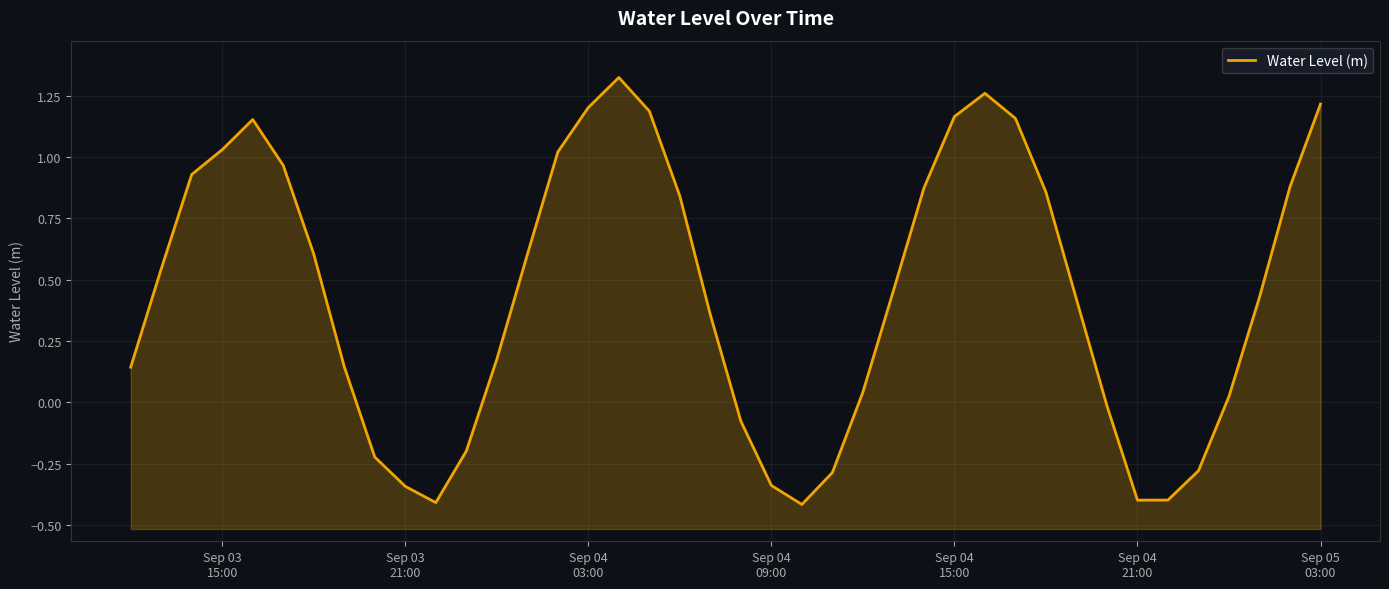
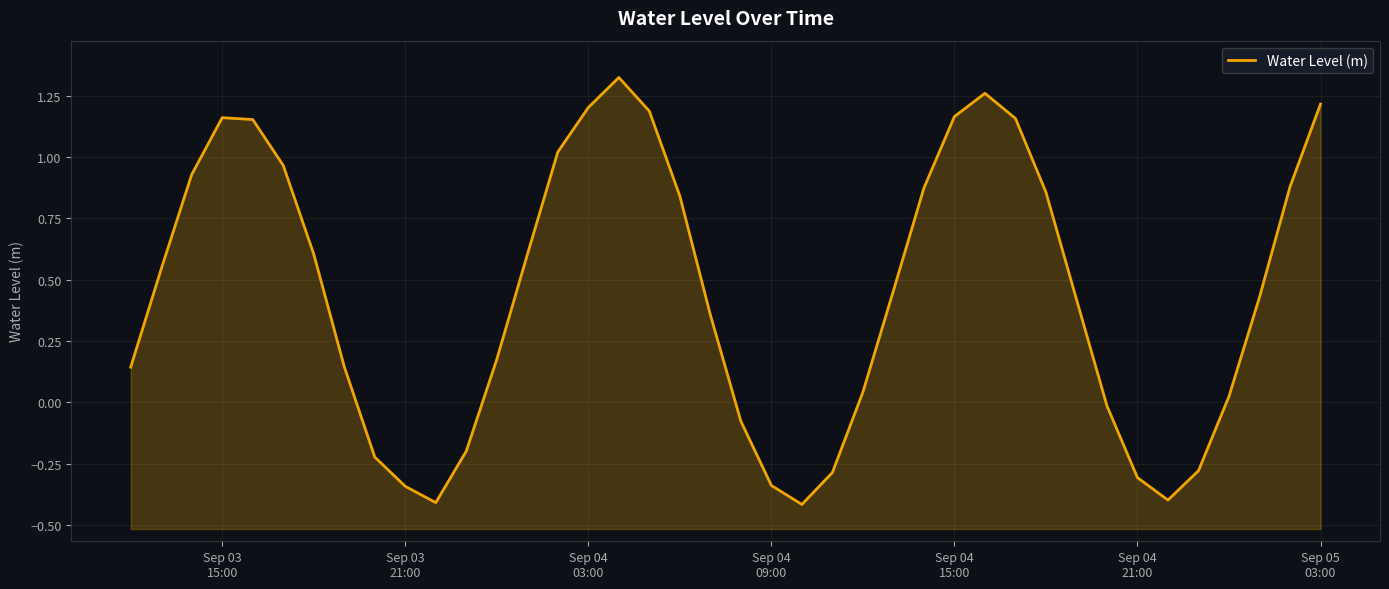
  {
-   "Sep 03 15:00": 1.03,
+   "Sep 03 15:00": 1.16,
    "Sep 03 21:00": -0.34,
    "Sep 04 03:00": 1.20,
    "Sep 04 09:00": -0.34,
    "Sep 04 15:00": 1.16,
-   "Sep 04 21:00": -0.40,
+   "Sep 04 21:00": -0.31,
    "Sep 05 03:00": 1.22
  }
